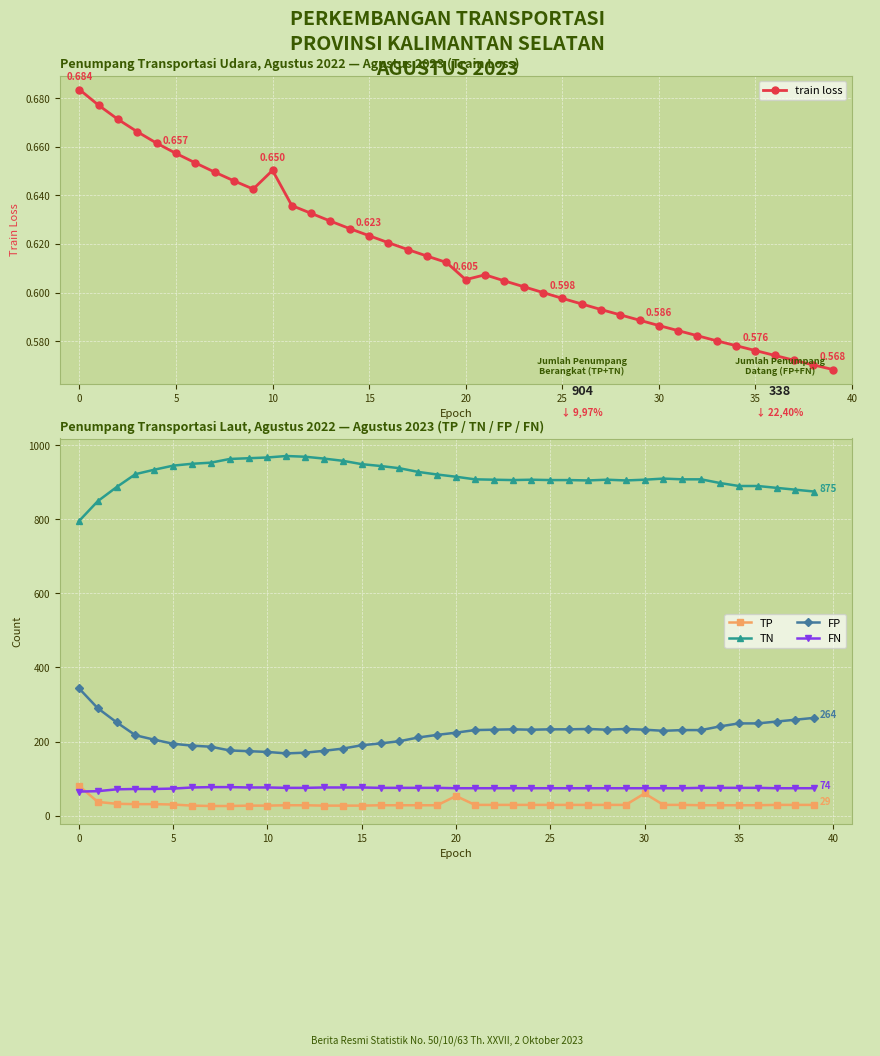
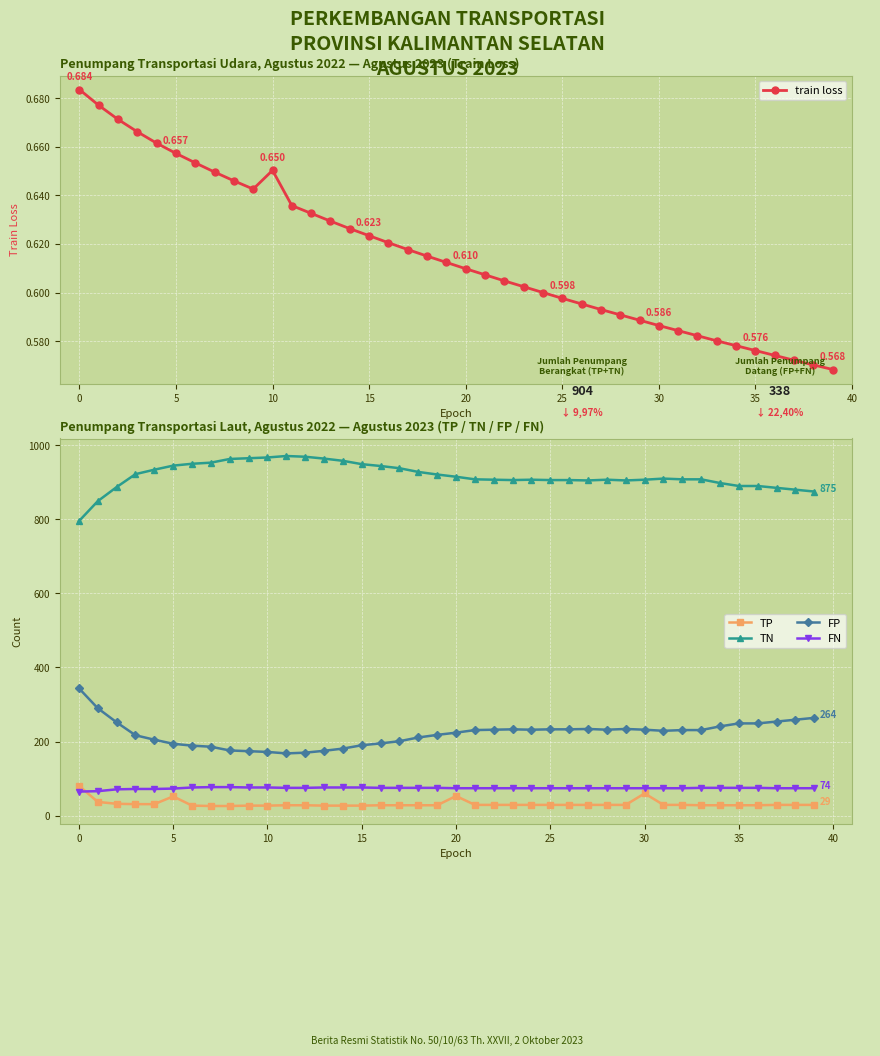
  {
    "Penumpang Transportasi Udara, Agustus 2022 — Agustus 2023 (Train Loss)": {
      "0": 0.684,
      "5": 0.657,
      "10": 0.650,
      "15": 0.623,
-     "20": 0.605
+     "20": 0.610
    },
    "Penumpang Transportasi Laut, Agustus 2022 — Agustus 2023 (TP / TN / FP / FN)": {
      "TP": {
        "0": 80,
-       "5": 30,
+       "5": 50,
        "10": 30,
        "15": 30,
        "20": 50,
        "25": 30,
        "30": 60,
        "35": 30
      },
      "FN": {
        "0": 70,
        "5": 70,
        "10": 80,
        "15": 80,
        "20": 70,
        "25": 70,
        "30": 70,
        "35": 80
      }
    }
  }
